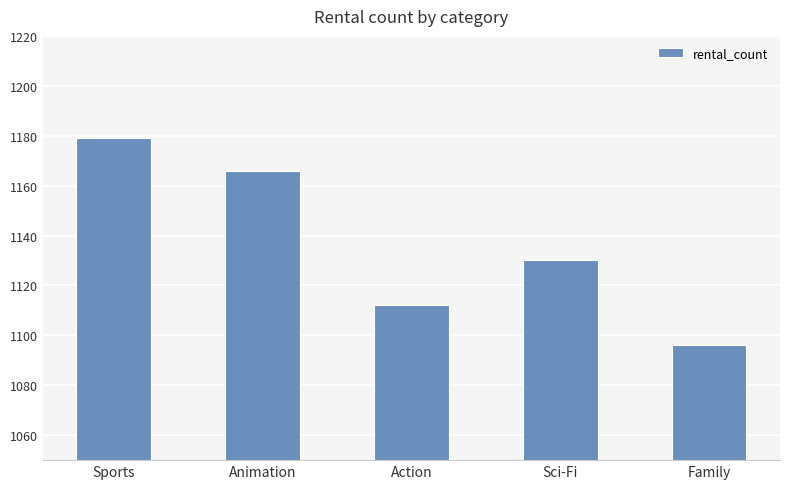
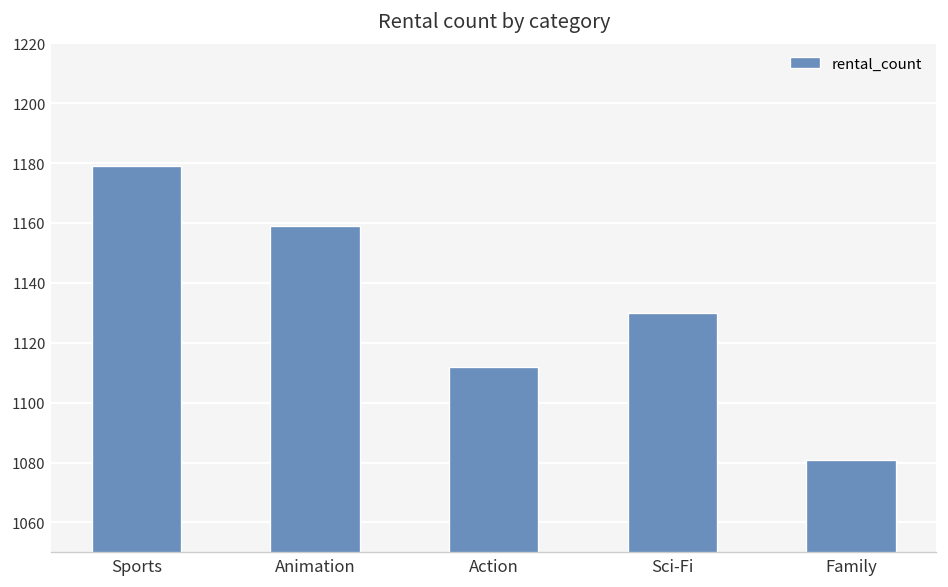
  {
    "Sports": 1179,
-   "Animation": 1166,
+   "Animation": 1159,
    "Action": 1112,
    "Sci-Fi": 1130,
-   "Family": 1096
+   "Family": 1081
  }
